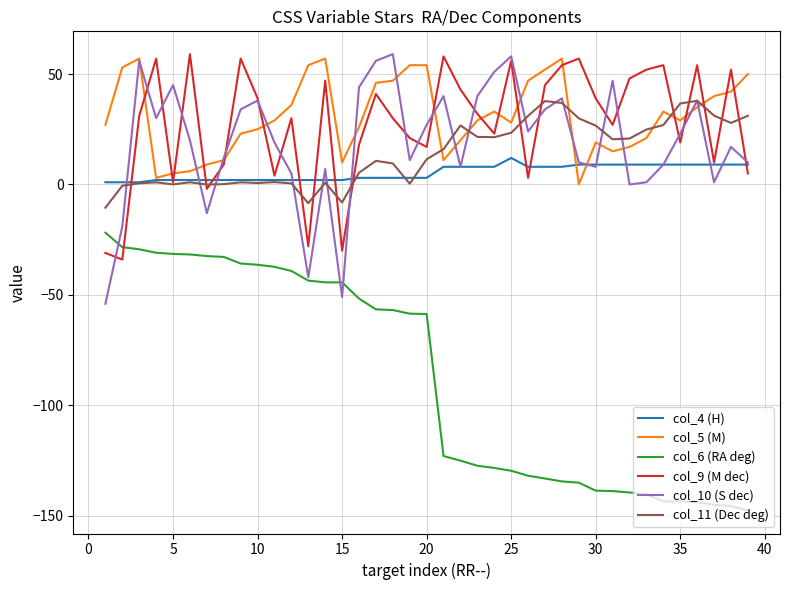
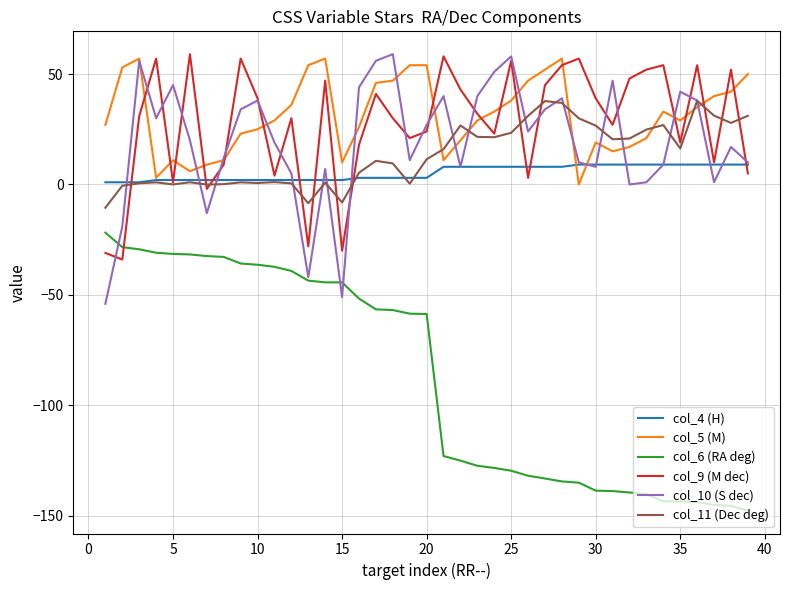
  {
    "col_4 (H)": {
      "10": 2,
      "15": 2,
      "20": 3,
-     "25": 12,
+     "25": 8,
      "35": 9
    },
    "col_5 (M)": {
-     "5": 5,
+     "5": 11,
      "10": 25,
      "15": 10,
      "20": 54,
-     "25": 28,
+     "25": 38,
      "30": 19,
      "35": 29
    },
    "col_6 (RA deg)": {
      "5": -31,
      "10": -36,
      "15": -44,
      "20": -59,
      "25": -130,
      "30": -139
    },
    "col_9 (M dec)": {
      "15": -30,
-     "20": 17,
+     "20": 24,
      "25": 56,
      "30": 39,
      "35": 19
    },
    "col_10 (S dec)": {
      "5": 45,
      "15": -51,
      "20": 27,
      "25": 58,
-     "35": 23
+     "35": 42
    },
    "col_11 (Dec deg)": {
      "10": 1,
      "15": -8,
      "20": 11,
      "25": 23,
      "30": 27,
-     "35": 37
+     "35": 16
    }
  }
